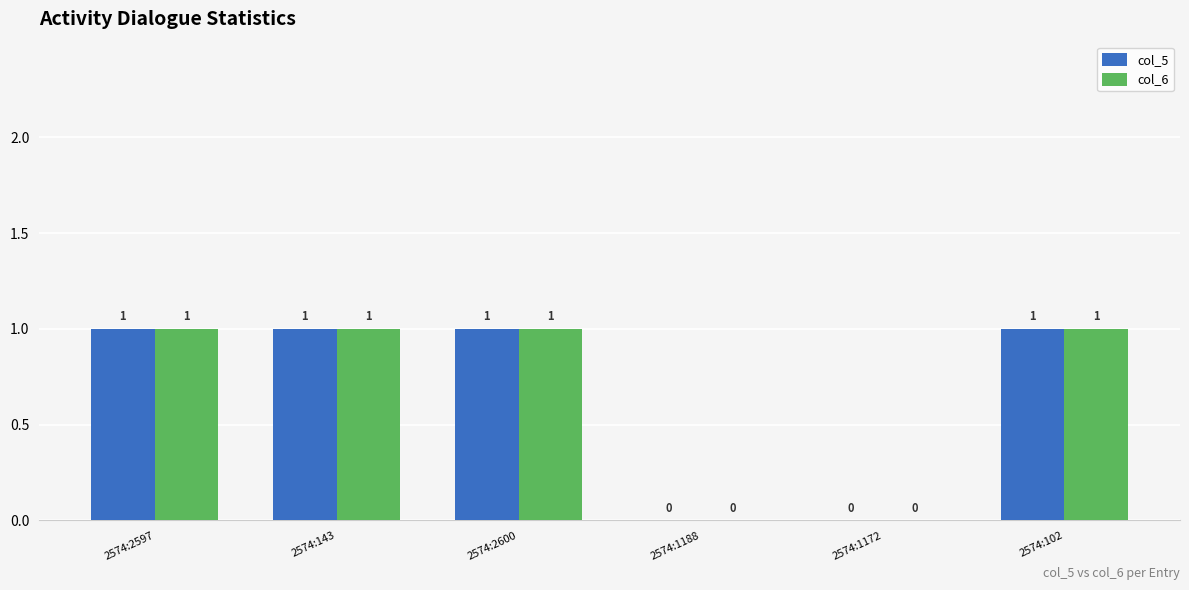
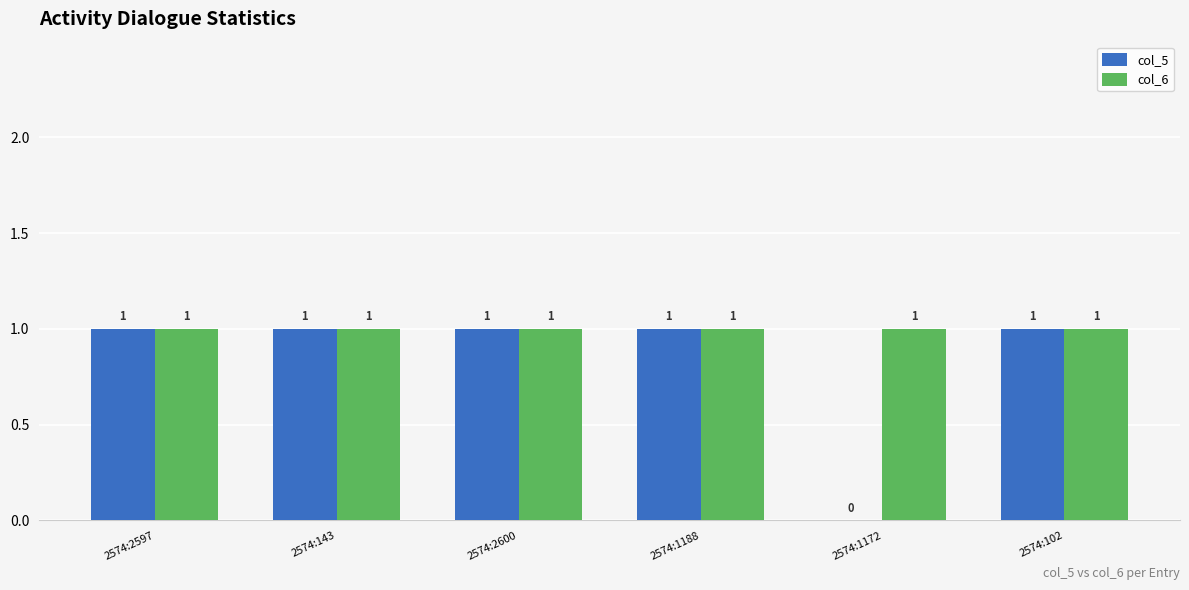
  {
    "col_5": {
      "2574:2597": 1,
      "2574:143": 1,
      "2574:2600": 1,
-     "2574:1188": 0,
+     "2574:1188": 1,
      "2574:1172": 0,
      "2574:102": 1
    },
    "col_6": {
      "2574:2597": 1,
      "2574:143": 1,
      "2574:2600": 1,
-     "2574:1188": 0,
-     "2574:1172": 0,
+     "2574:1188": 1,
+     "2574:1172": 1,
      "2574:102": 1
    }
  }
